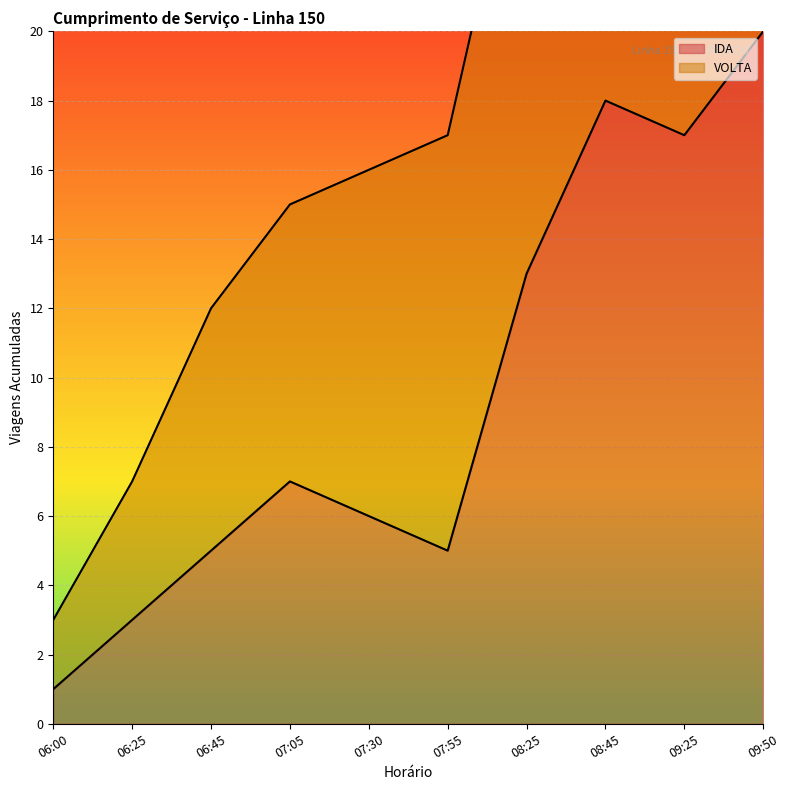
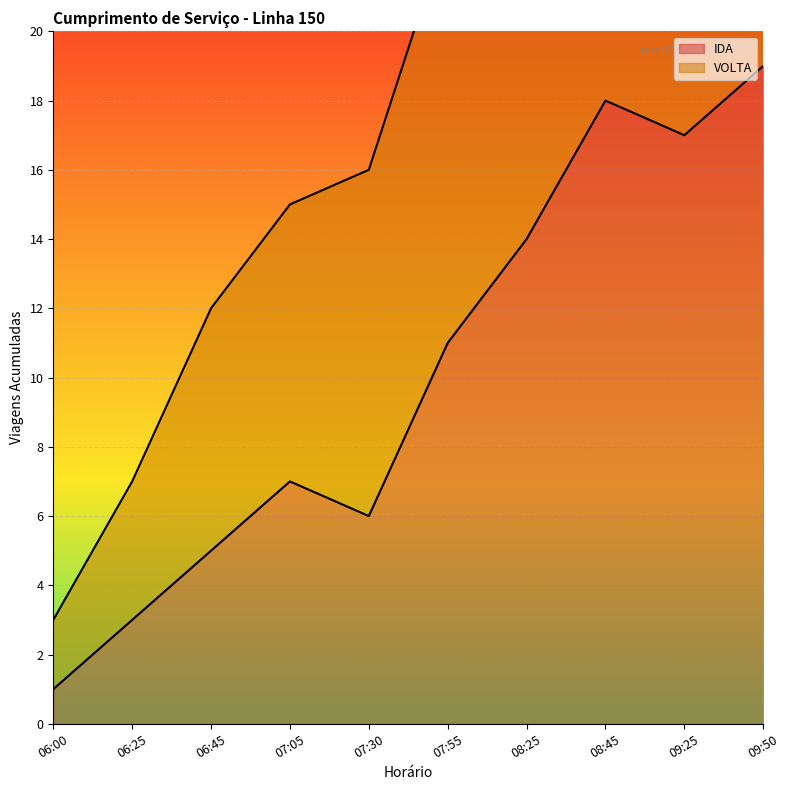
  {
    "IDA": {
      "06:00": 1,
      "06:25": 3,
      "06:45": 5,
      "07:05": 7,
      "07:30": 6,
-     "07:55": 5,
-     "08:25": 13,
+     "07:55": 11,
+     "08:25": 14,
      "08:45": 18,
      "09:25": 17,
-     "09:50": 20
+     "09:50": 19
    },
    "VOLTA": {
      "06:00": 2,
      "06:25": 4,
      "06:45": 7,
      "07:05": 8,
      "07:30": 10
    }
  }
